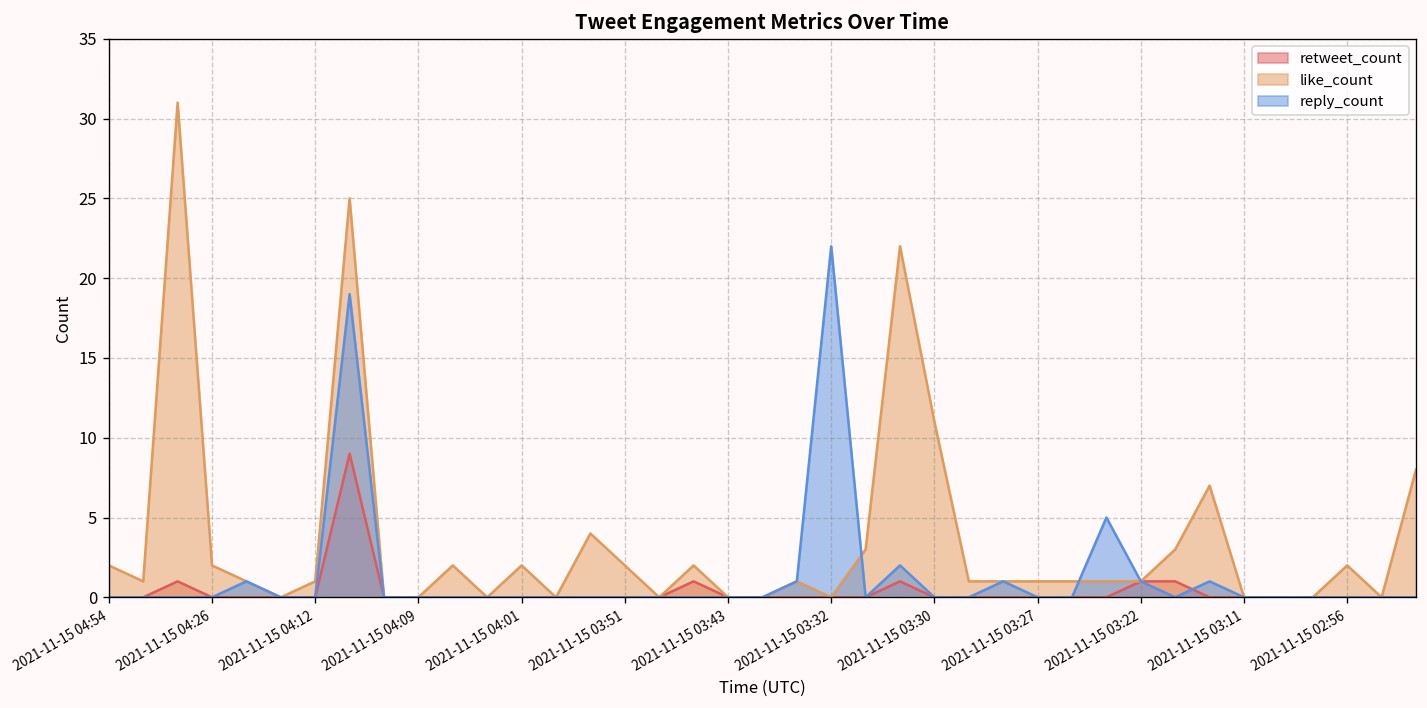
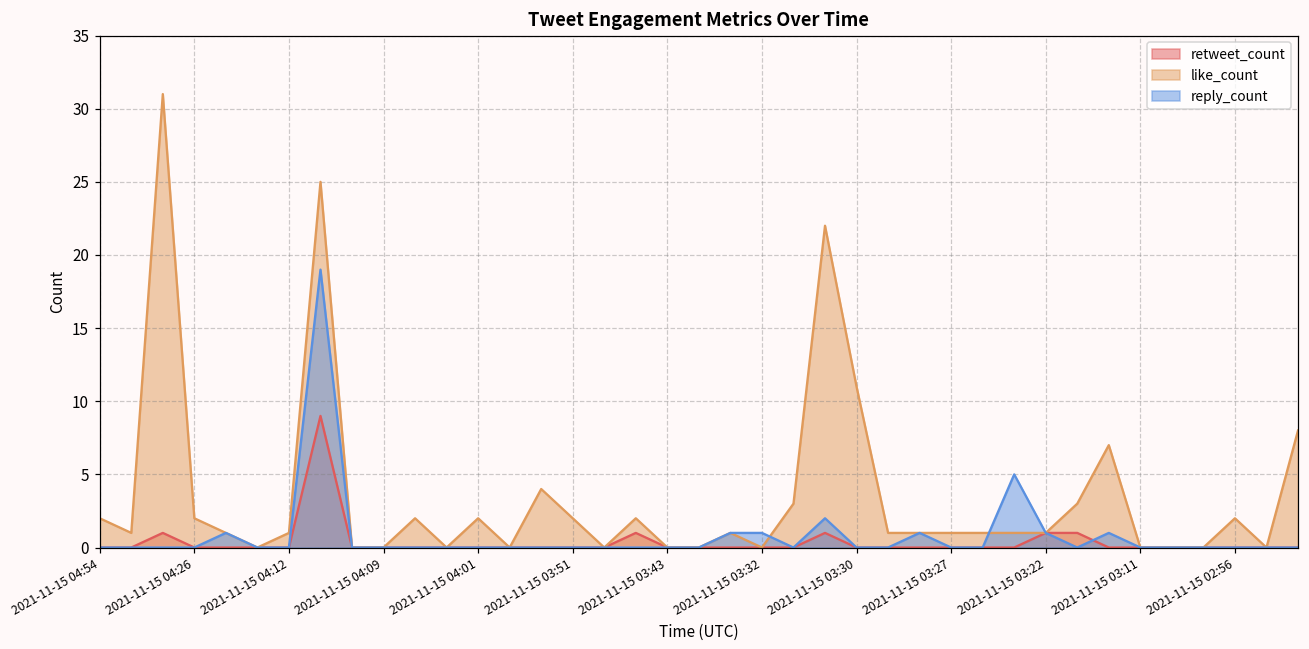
  {
    "reply_count": {
-     "2021-11-15 03:32": 22
+     "2021-11-15 03:32": 1
    }
  }
